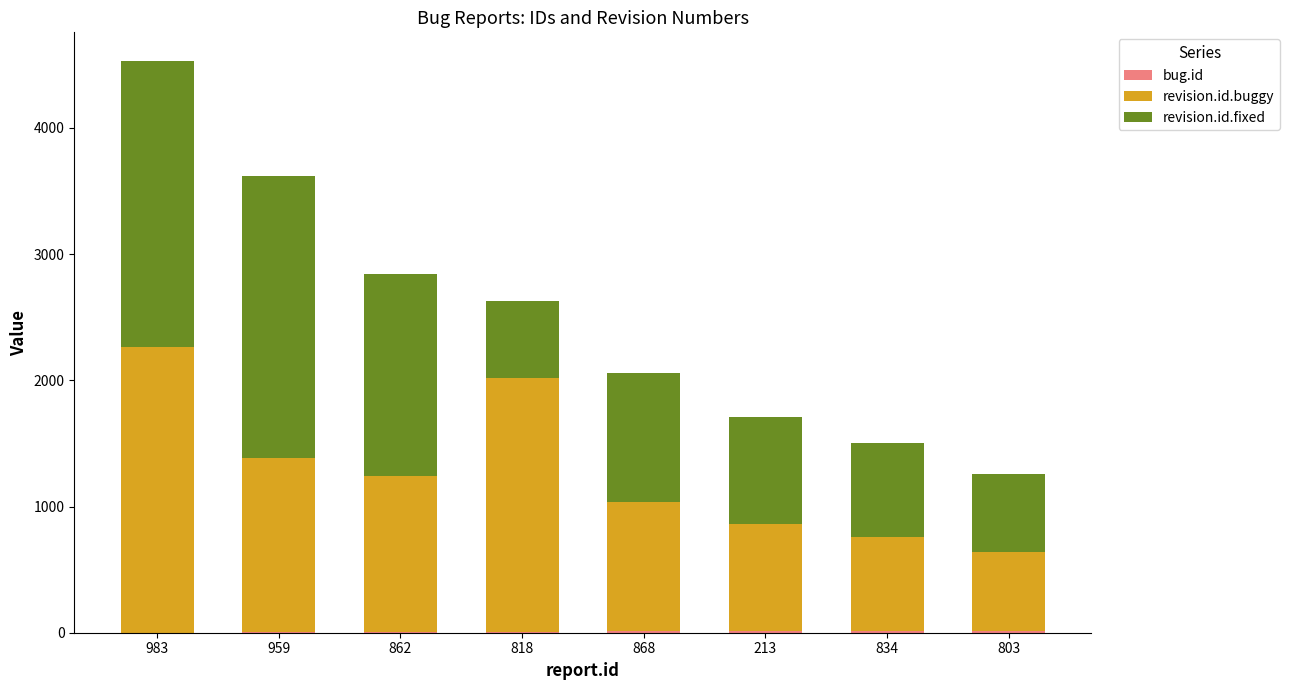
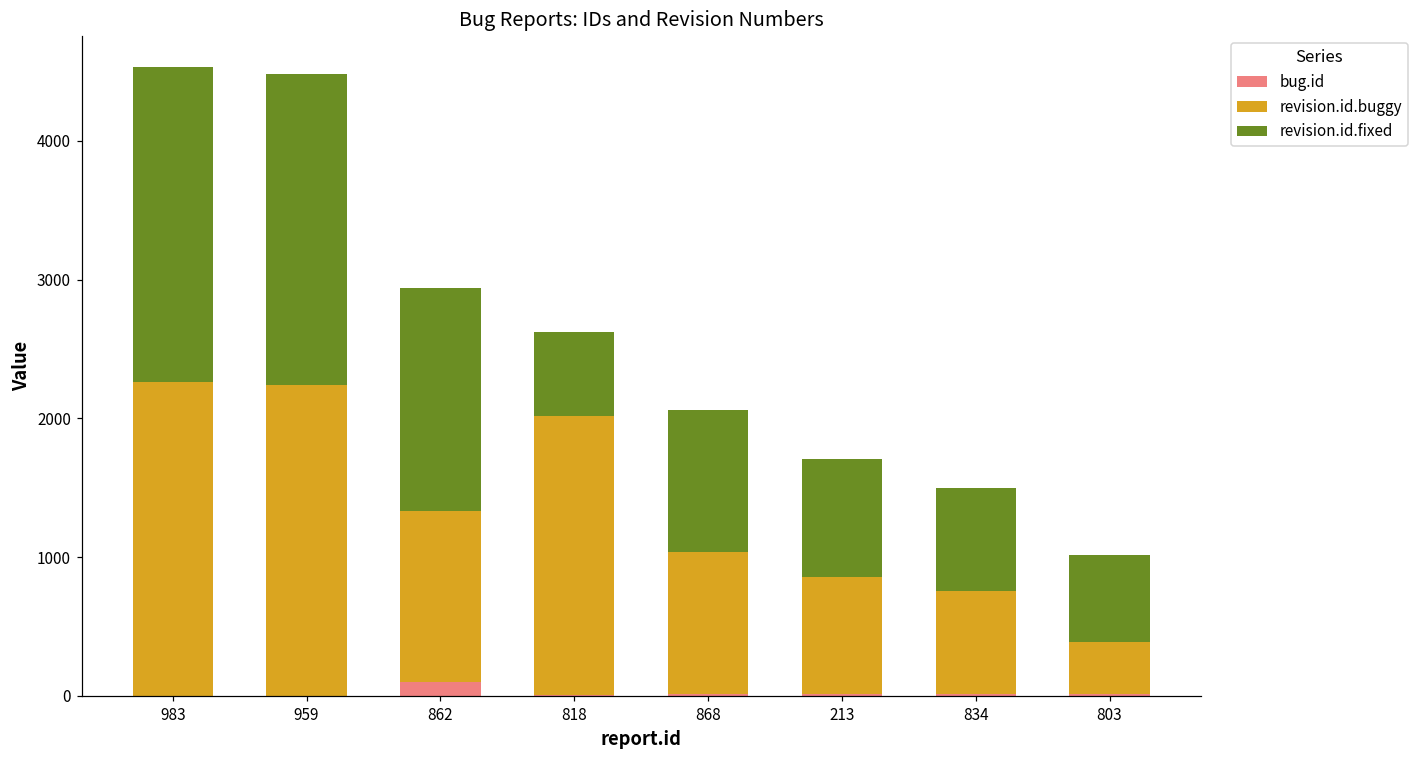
  {
    "bug.id": {
-     "862": 10
+     "862": 100
    },
    "revision.id.buggy": {
      "983": 2260,
-     "959": 1380,
+     "959": 2240,
      "862": 1230,
      "818": 2010,
      "868": 1020,
      "213": 850,
      "834": 740,
-     "803": 620
+     "803": 370
    },
    "revision.id.fixed": {
      "983": 2270,
      "959": 2240,
      "862": 1600,
      "818": 610,
      "868": 1030,
      "213": 850,
      "834": 740,
      "803": 620
    }
  }
